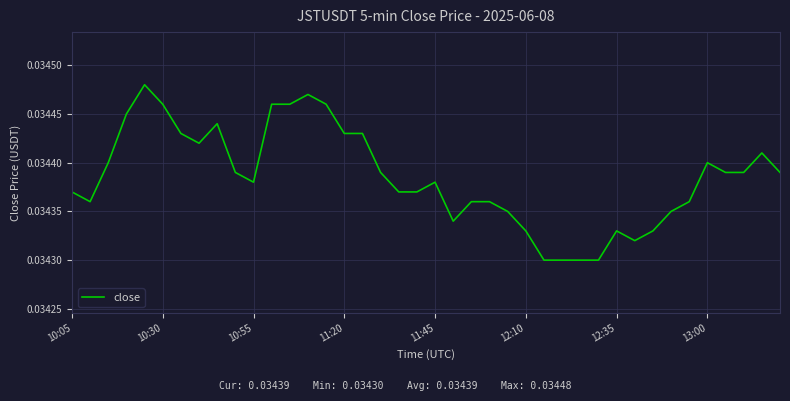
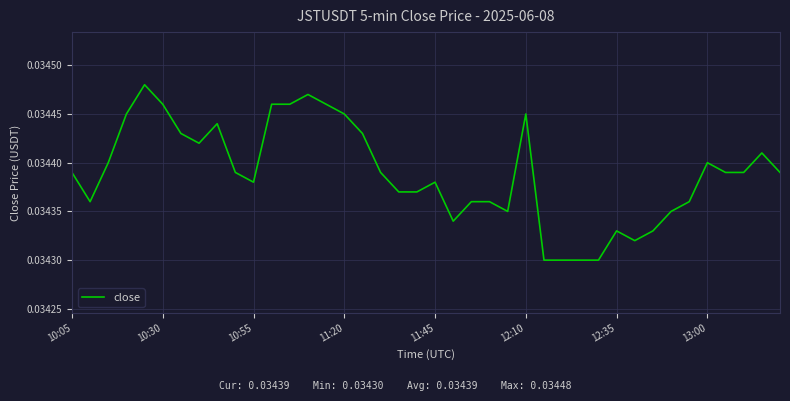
  {
-   "10:05": 0.03437,
+   "10:05": 0.03439,
    "10:30": 0.03446,
    "10:55": 0.03438,
-   "11:20": 0.03443,
+   "11:20": 0.03445,
    "11:45": 0.03438,
-   "12:10": 0.03433,
+   "12:10": 0.03445,
    "12:35": 0.03433,
    "13:00": 0.03440
  }
